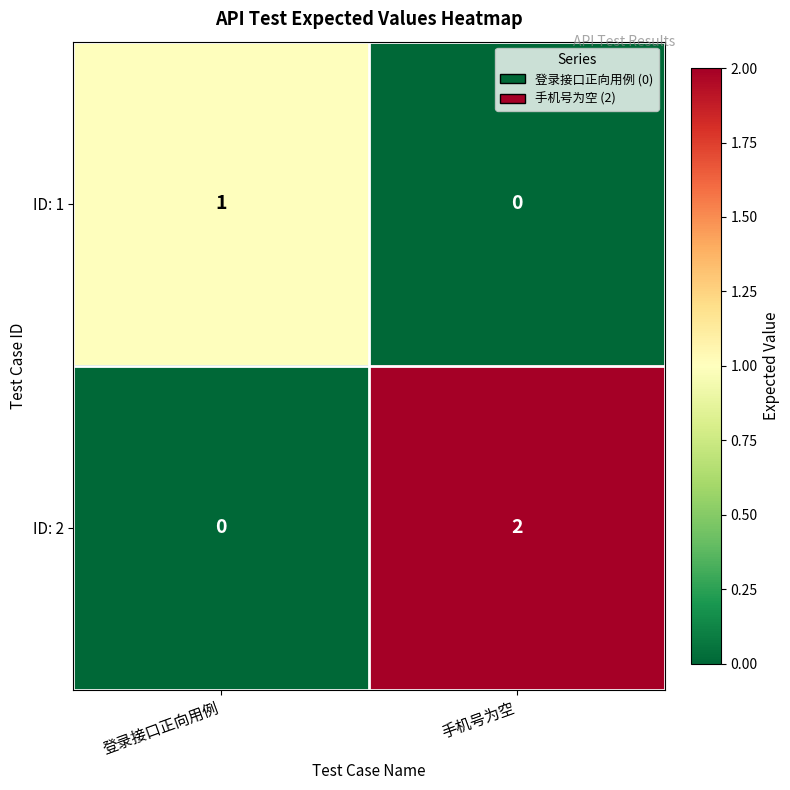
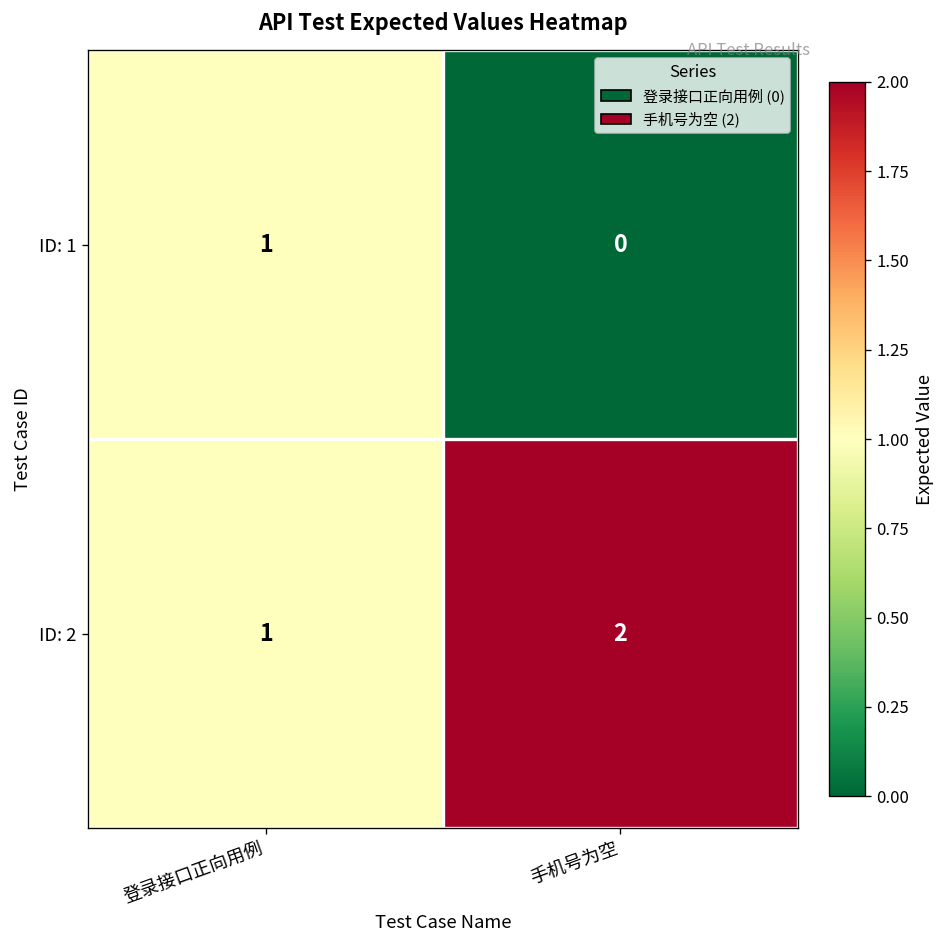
  {
    "ID: 1": {
      "登录接口正向用例": 1,
      "手机号为空": 0
    },
    "ID: 2": {
-     "登录接口正向用例": 0,
+     "登录接口正向用例": 1,
      "手机号为空": 2
    }
  }
